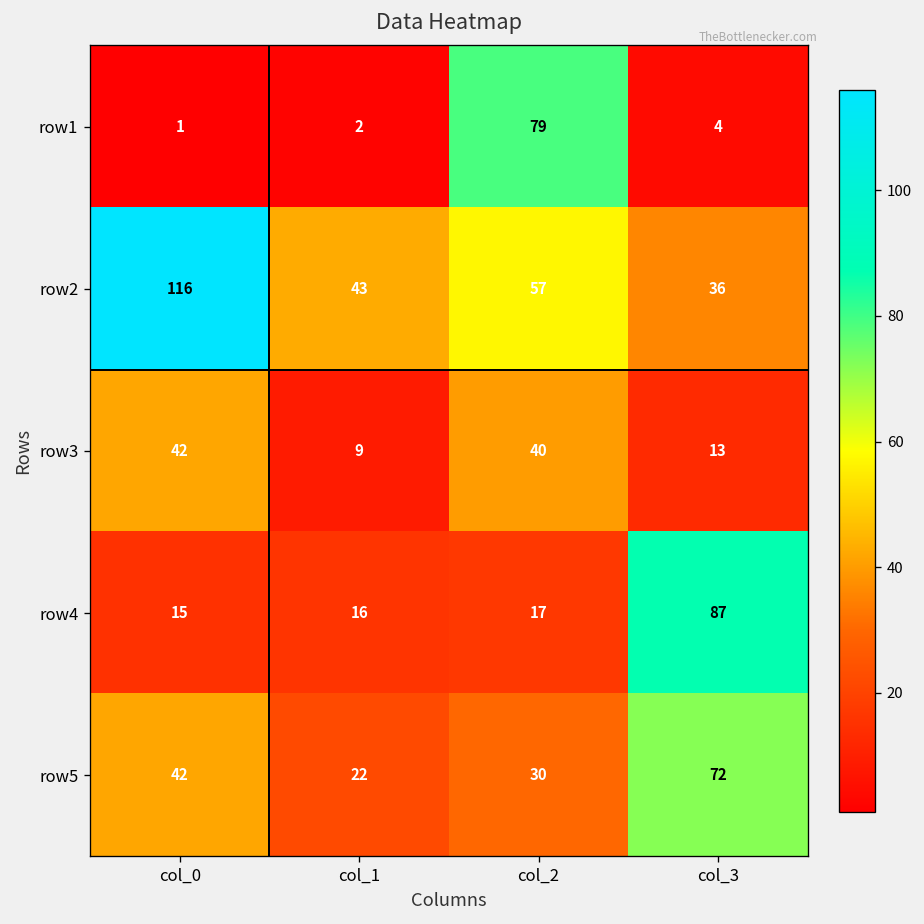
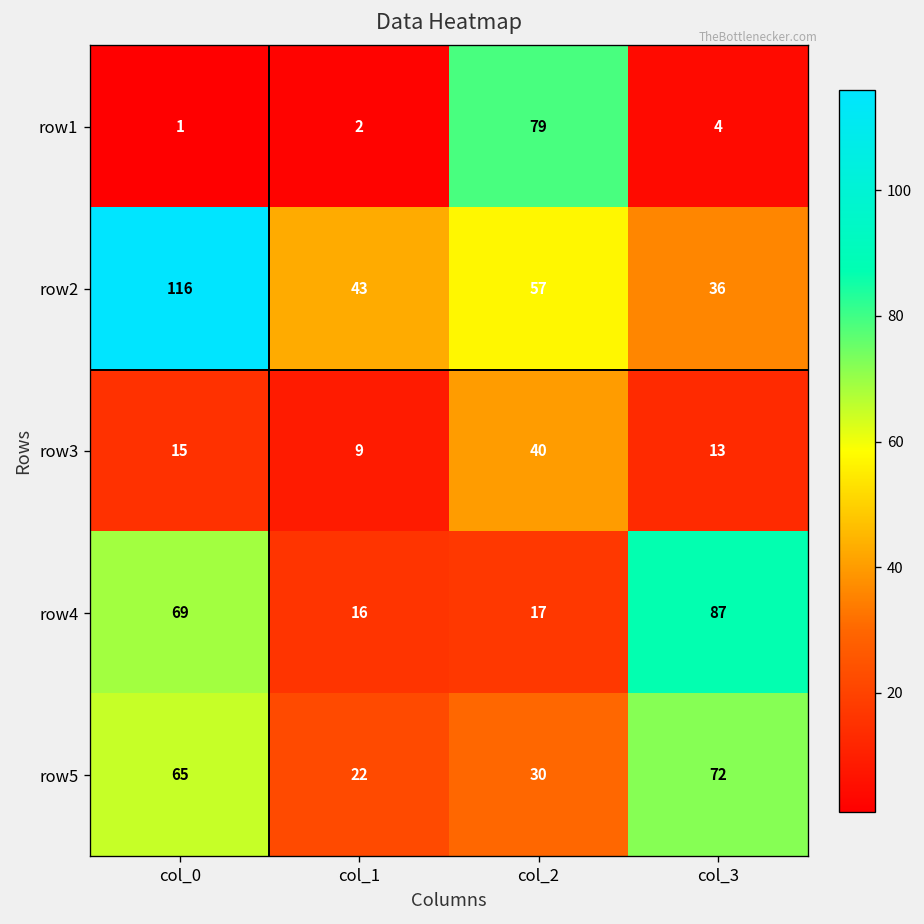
  {
    "row1": {
      "col_0": 1,
      "col_1": 2,
      "col_2": 79,
      "col_3": 4
    },
    "row2": {
      "col_0": 116,
      "col_1": 43,
      "col_2": 57,
      "col_3": 36
    },
    "row3": {
-     "col_0": 42,
+     "col_0": 15,
      "col_1": 9,
      "col_2": 40,
      "col_3": 13
    },
    "row4": {
-     "col_0": 15,
+     "col_0": 69,
      "col_1": 16,
      "col_2": 17,
      "col_3": 87
    },
    "row5": {
-     "col_0": 42,
+     "col_0": 65,
      "col_1": 22,
      "col_2": 30,
      "col_3": 72
    }
  }
